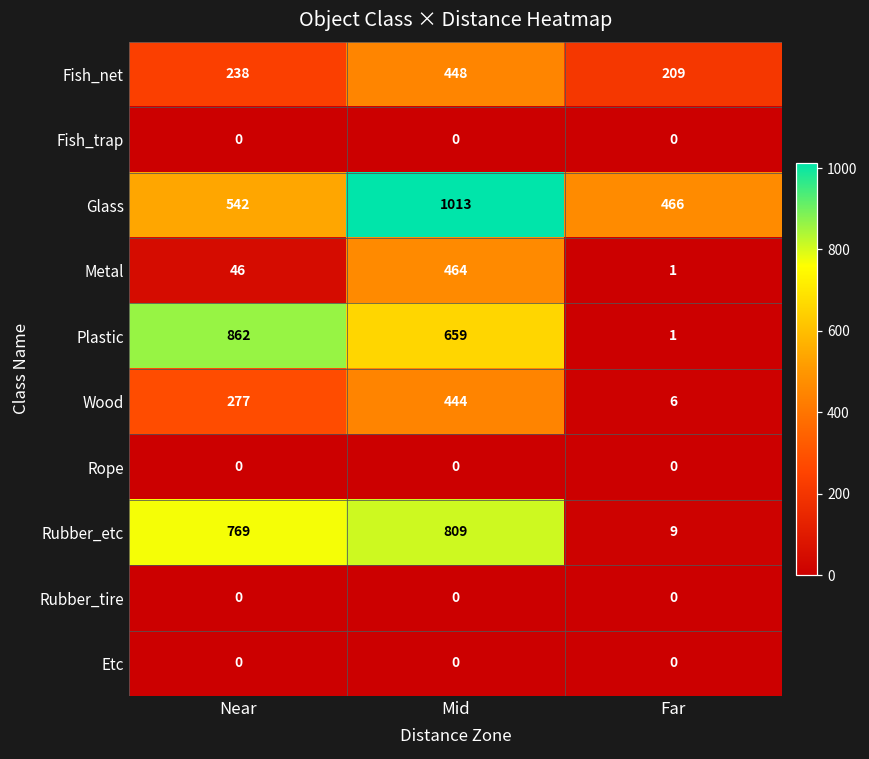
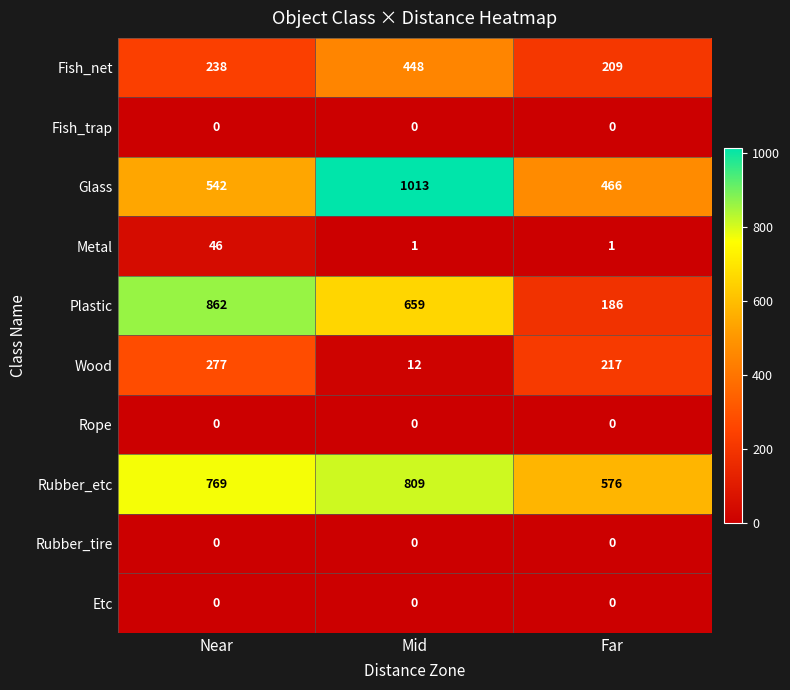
  {
    "Fish_net": {
      "Near": 238,
      "Mid": 448,
      "Far": 209
    },
    "Fish_trap": {
      "Near": 0,
      "Mid": 0,
      "Far": 0
    },
    "Glass": {
      "Near": 542,
      "Mid": 1013,
      "Far": 466
    },
    "Metal": {
      "Near": 46,
-     "Mid": 464,
+     "Mid": 1,
      "Far": 1
    },
    "Plastic": {
      "Near": 862,
      "Mid": 659,
-     "Far": 1
+     "Far": 186
    },
    "Wood": {
      "Near": 277,
-     "Mid": 444,
-     "Far": 6
+     "Mid": 12,
+     "Far": 217
    },
    "Rope": {
      "Near": 0,
      "Mid": 0,
      "Far": 0
    },
    "Rubber_etc": {
      "Near": 769,
      "Mid": 809,
-     "Far": 9
+     "Far": 576
    },
    "Rubber_tire": {
      "Near": 0,
      "Mid": 0,
      "Far": 0
    },
    "Etc": {
      "Near": 0,
      "Mid": 0,
      "Far": 0
    }
  }
